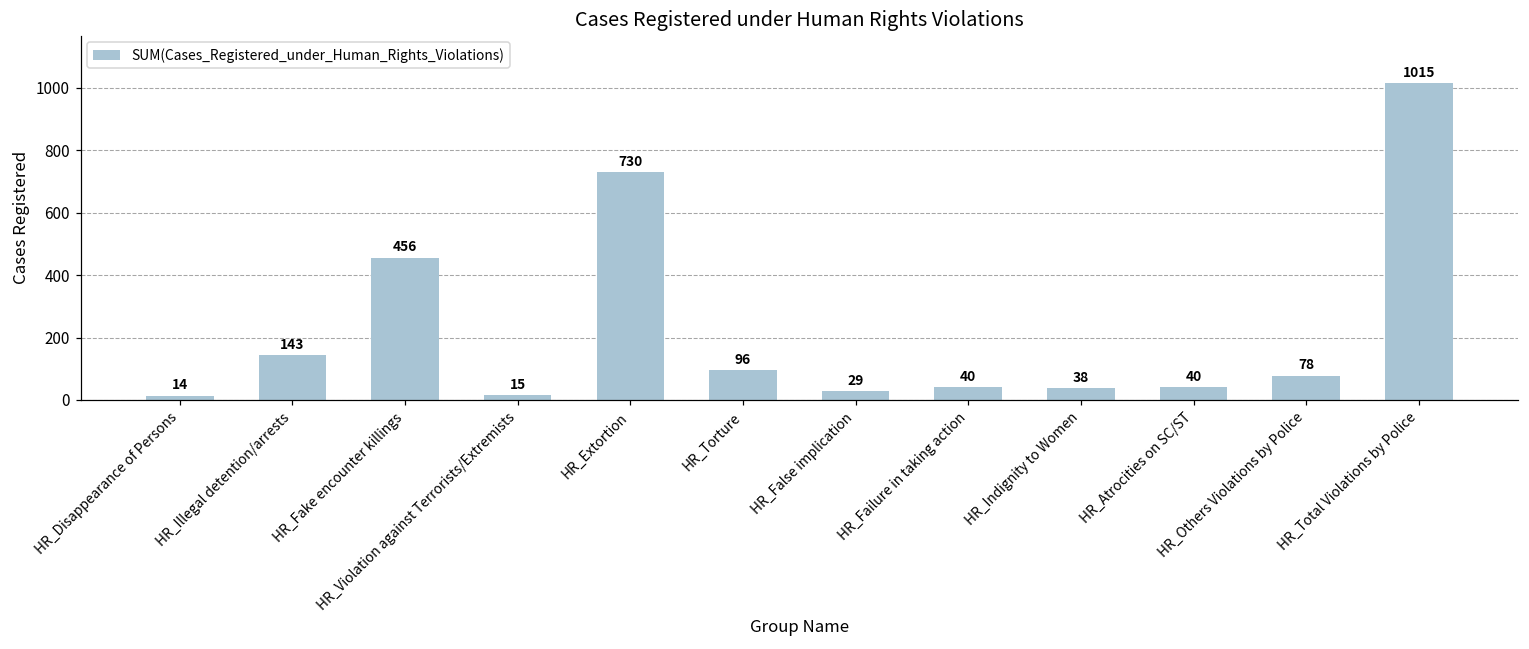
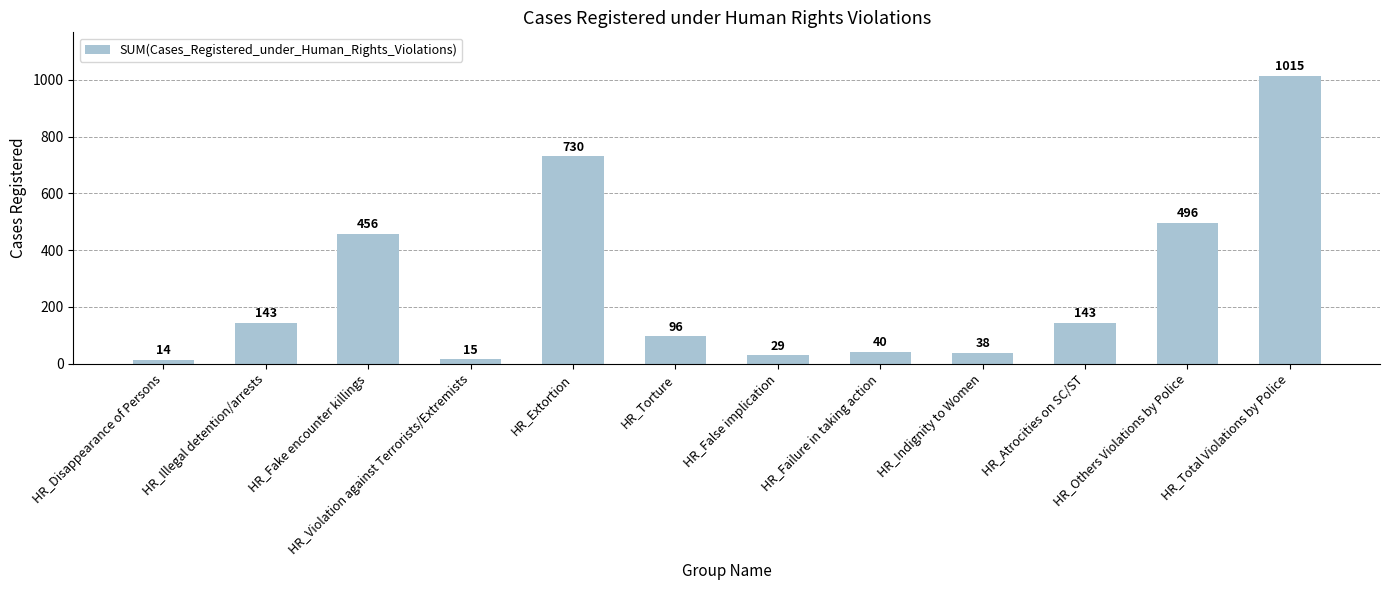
  {
    "HR_Disappearance of Persons": 14,
    "HR_Illegal detention/arrests": 143,
    "HR_Fake encounter killings": 456,
    "HR_Violation against Terrorists/Extremists": 15,
    "HR_Extortion": 730,
    "HR_Torture": 96,
    "HR_False implication": 29,
    "HR_Failure in taking action": 40,
    "HR_Indignity to Women": 38,
-   "HR_Atrocities on SC/ST": 40,
-   "HR_Others Violations by Police": 78,
+   "HR_Atrocities on SC/ST": 143,
+   "HR_Others Violations by Police": 496,
    "HR_Total Violations by Police": 1015
  }
